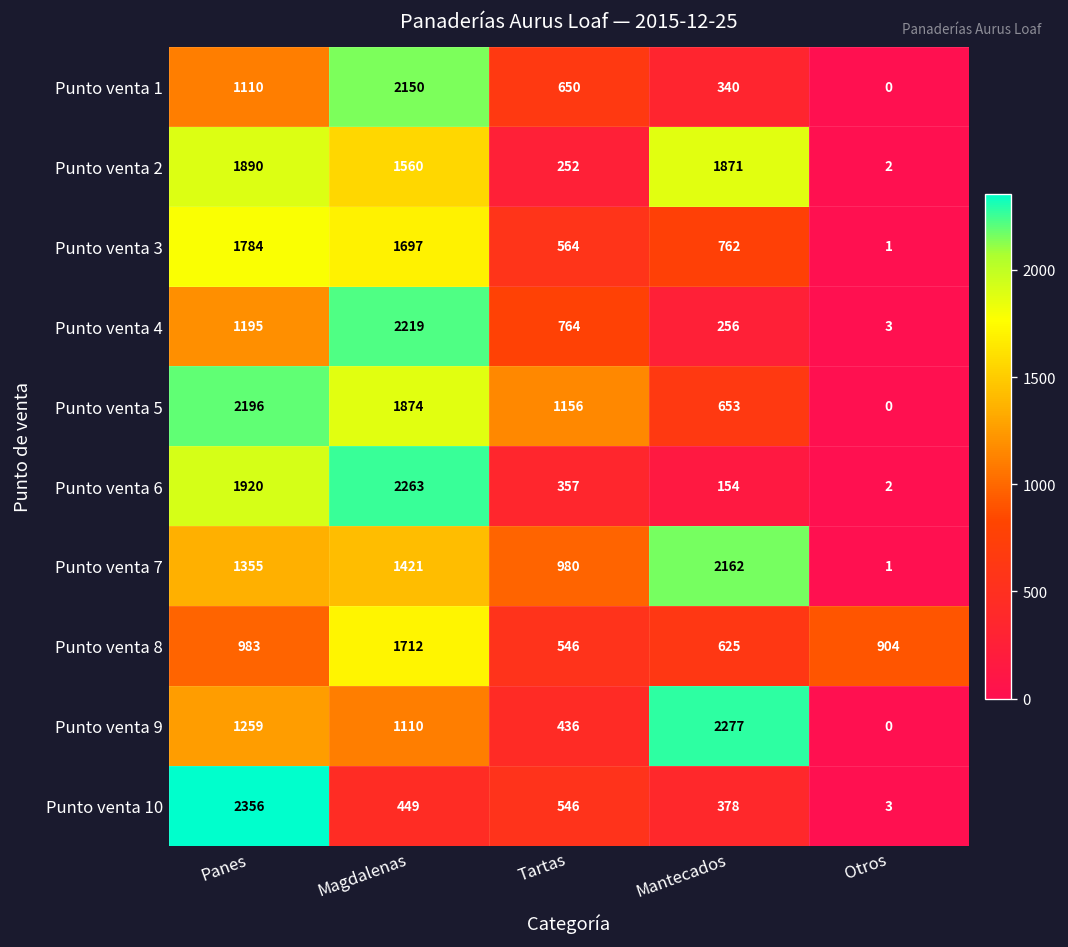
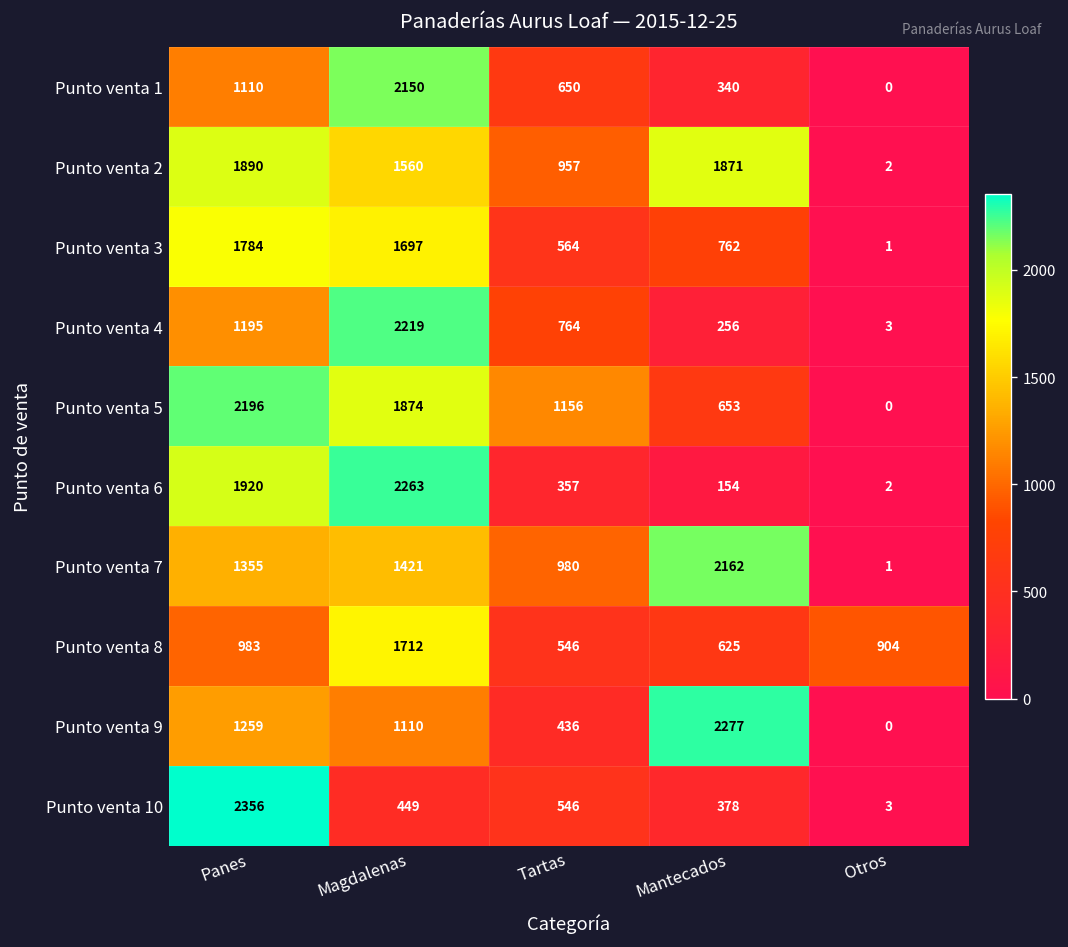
  {
    "Punto venta 1": {
      "Panes": 1110,
      "Magdalenas": 2150,
      "Tartas": 650,
      "Mantecados": 340,
      "Otros": 0
    },
    "Punto venta 2": {
      "Panes": 1890,
      "Magdalenas": 1560,
-     "Tartas": 252,
+     "Tartas": 957,
      "Mantecados": 1871,
      "Otros": 2
    },
    "Punto venta 3": {
      "Panes": 1784,
      "Magdalenas": 1697,
      "Tartas": 564,
      "Mantecados": 762,
      "Otros": 1
    },
    "Punto venta 4": {
      "Panes": 1195,
      "Magdalenas": 2219,
      "Tartas": 764,
      "Mantecados": 256,
      "Otros": 3
    },
    "Punto venta 5": {
      "Panes": 2196,
      "Magdalenas": 1874,
      "Tartas": 1156,
      "Mantecados": 653,
      "Otros": 0
    },
    "Punto venta 6": {
      "Panes": 1920,
      "Magdalenas": 2263,
      "Tartas": 357,
      "Mantecados": 154,
      "Otros": 2
    },
    "Punto venta 7": {
      "Panes": 1355,
      "Magdalenas": 1421,
      "Tartas": 980,
      "Mantecados": 2162,
      "Otros": 1
    },
    "Punto venta 8": {
      "Panes": 983,
      "Magdalenas": 1712,
      "Tartas": 546,
      "Mantecados": 625,
      "Otros": 904
    },
    "Punto venta 9": {
      "Panes": 1259,
      "Magdalenas": 1110,
      "Tartas": 436,
      "Mantecados": 2277,
      "Otros": 0
    },
    "Punto venta 10": {
      "Panes": 2356,
      "Magdalenas": 449,
      "Tartas": 546,
      "Mantecados": 378,
      "Otros": 3
    }
  }
